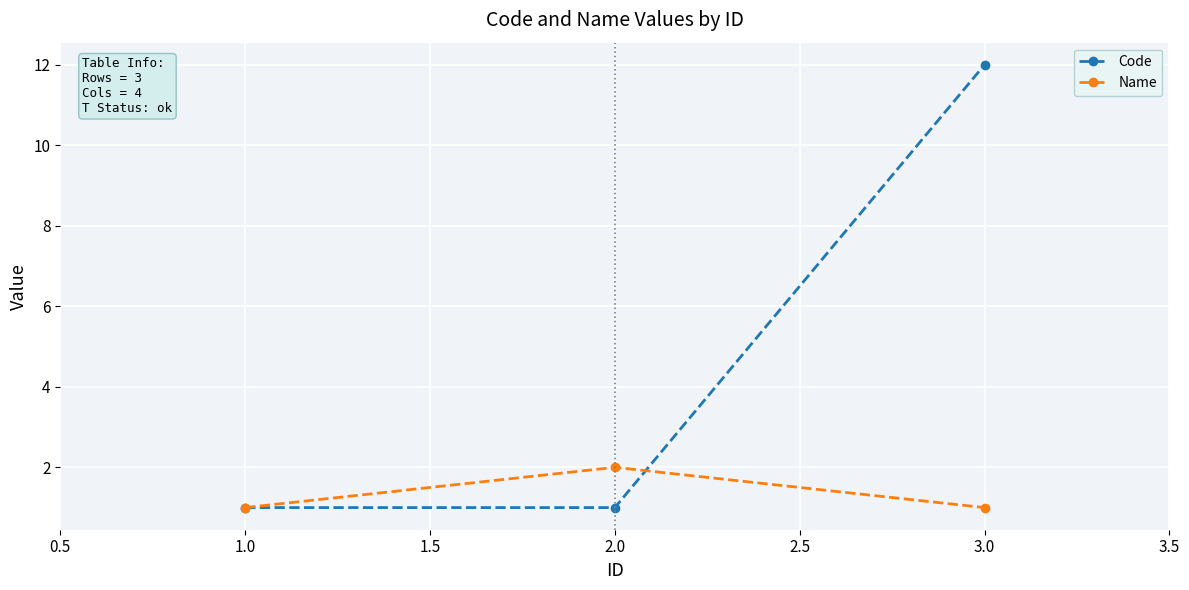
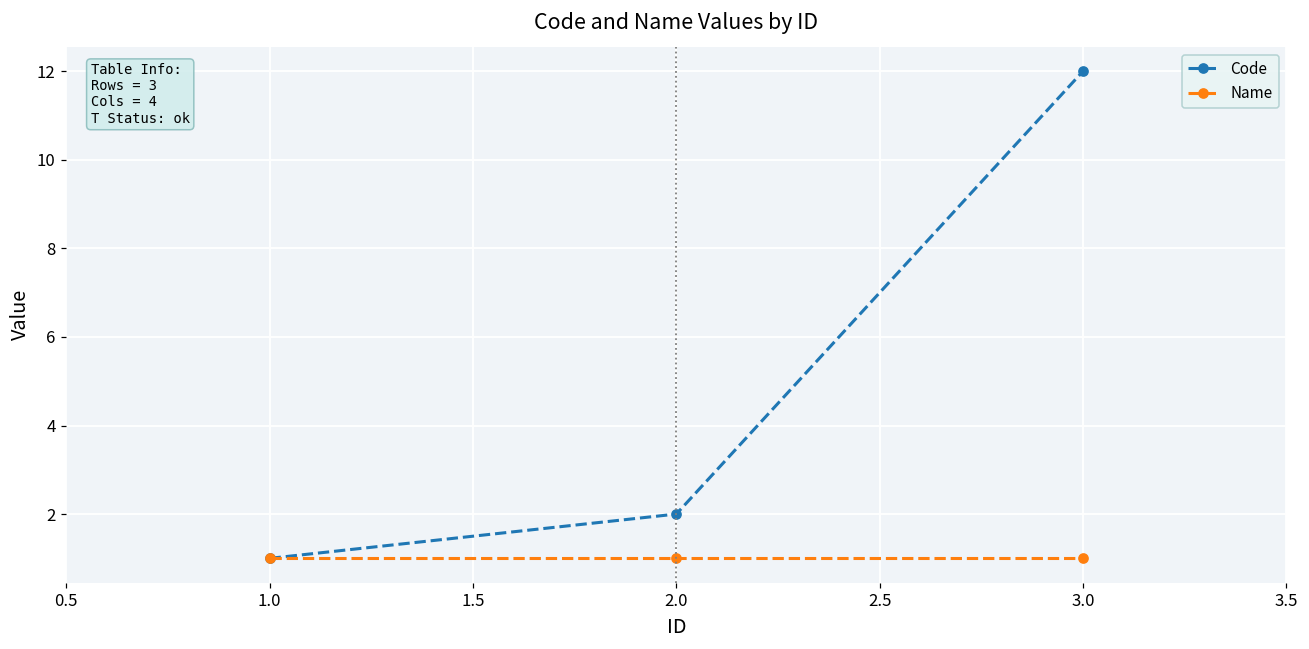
  {
    "Code": {
-     "2.0": 1,
+     "2.0": 2,
      "3.0": 12
    },
    "Name": {
-     "2.0": 2,
+     "2.0": 1,
      "3.0": 1
    }
  }
